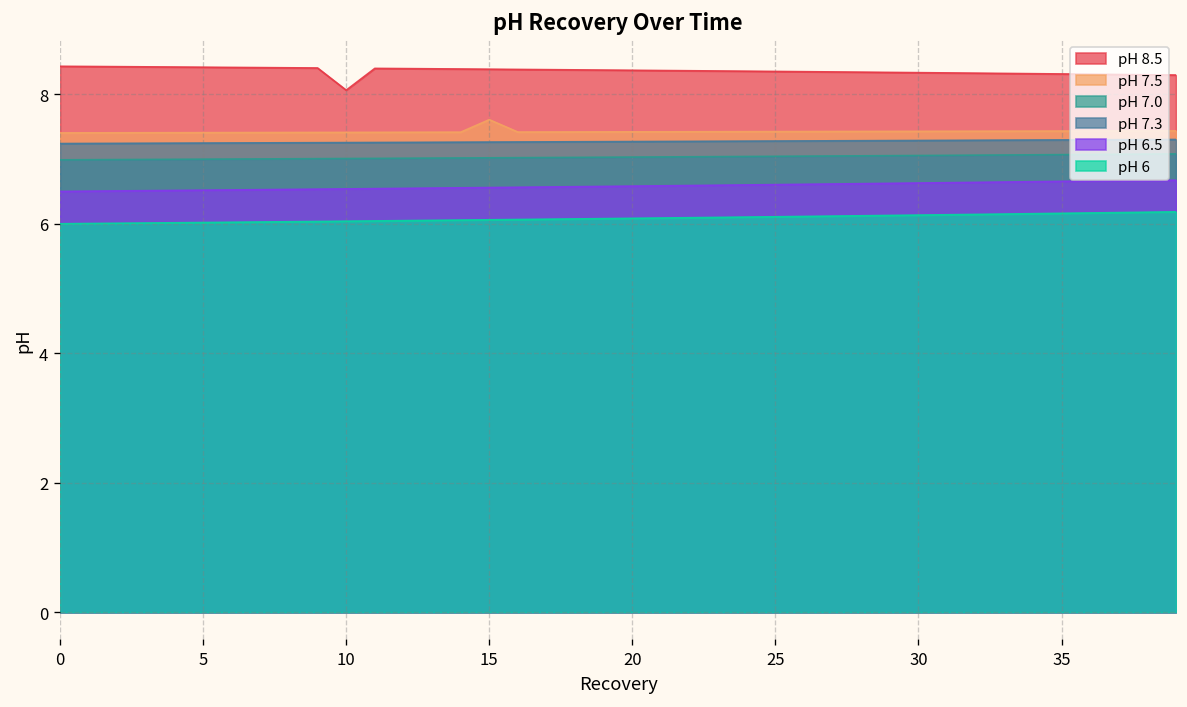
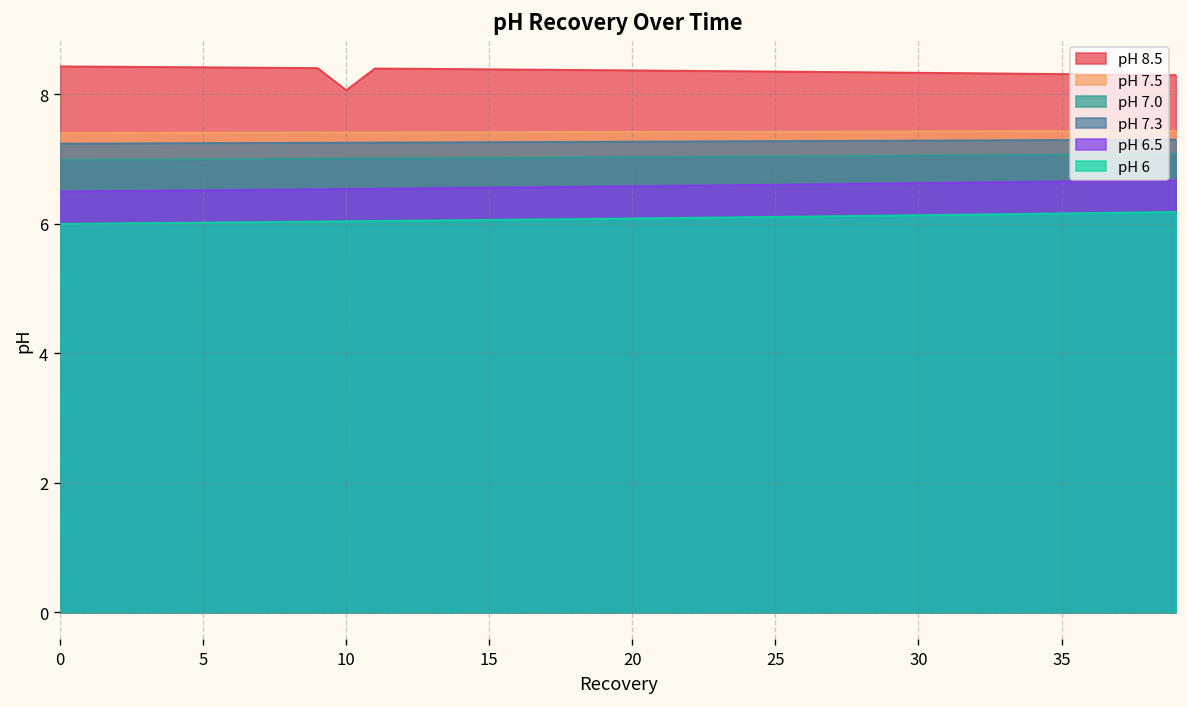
  {
    "pH 8.5": {
      "0": 8.4,
      "5": 8.4,
      "10": 8.1,
      "15": 8.4,
      "20": 8.4,
      "25": 8.4,
      "30": 8.3,
      "35": 8.3
    },
    "pH 7.5": {
      "0": 7.4,
      "5": 7.4,
      "10": 7.4,
-     "15": 7.6,
+     "15": 7.4,
      "20": 7.4,
      "25": 7.4,
      "30": 7.4,
      "35": 7.4
    },
    "pH 6.5": {
      "0": 6.5,
      "5": 6.5,
      "10": 6.5,
      "15": 6.6,
      "20": 6.6,
      "25": 6.6,
      "30": 6.6,
      "35": 6.7
    },
    "pH 6": {
      "0": 6.0,
      "5": 6.0,
      "10": 6.0,
      "15": 6.1,
      "20": 6.1,
      "25": 6.1,
      "30": 6.1,
      "35": 6.2
    }
  }
